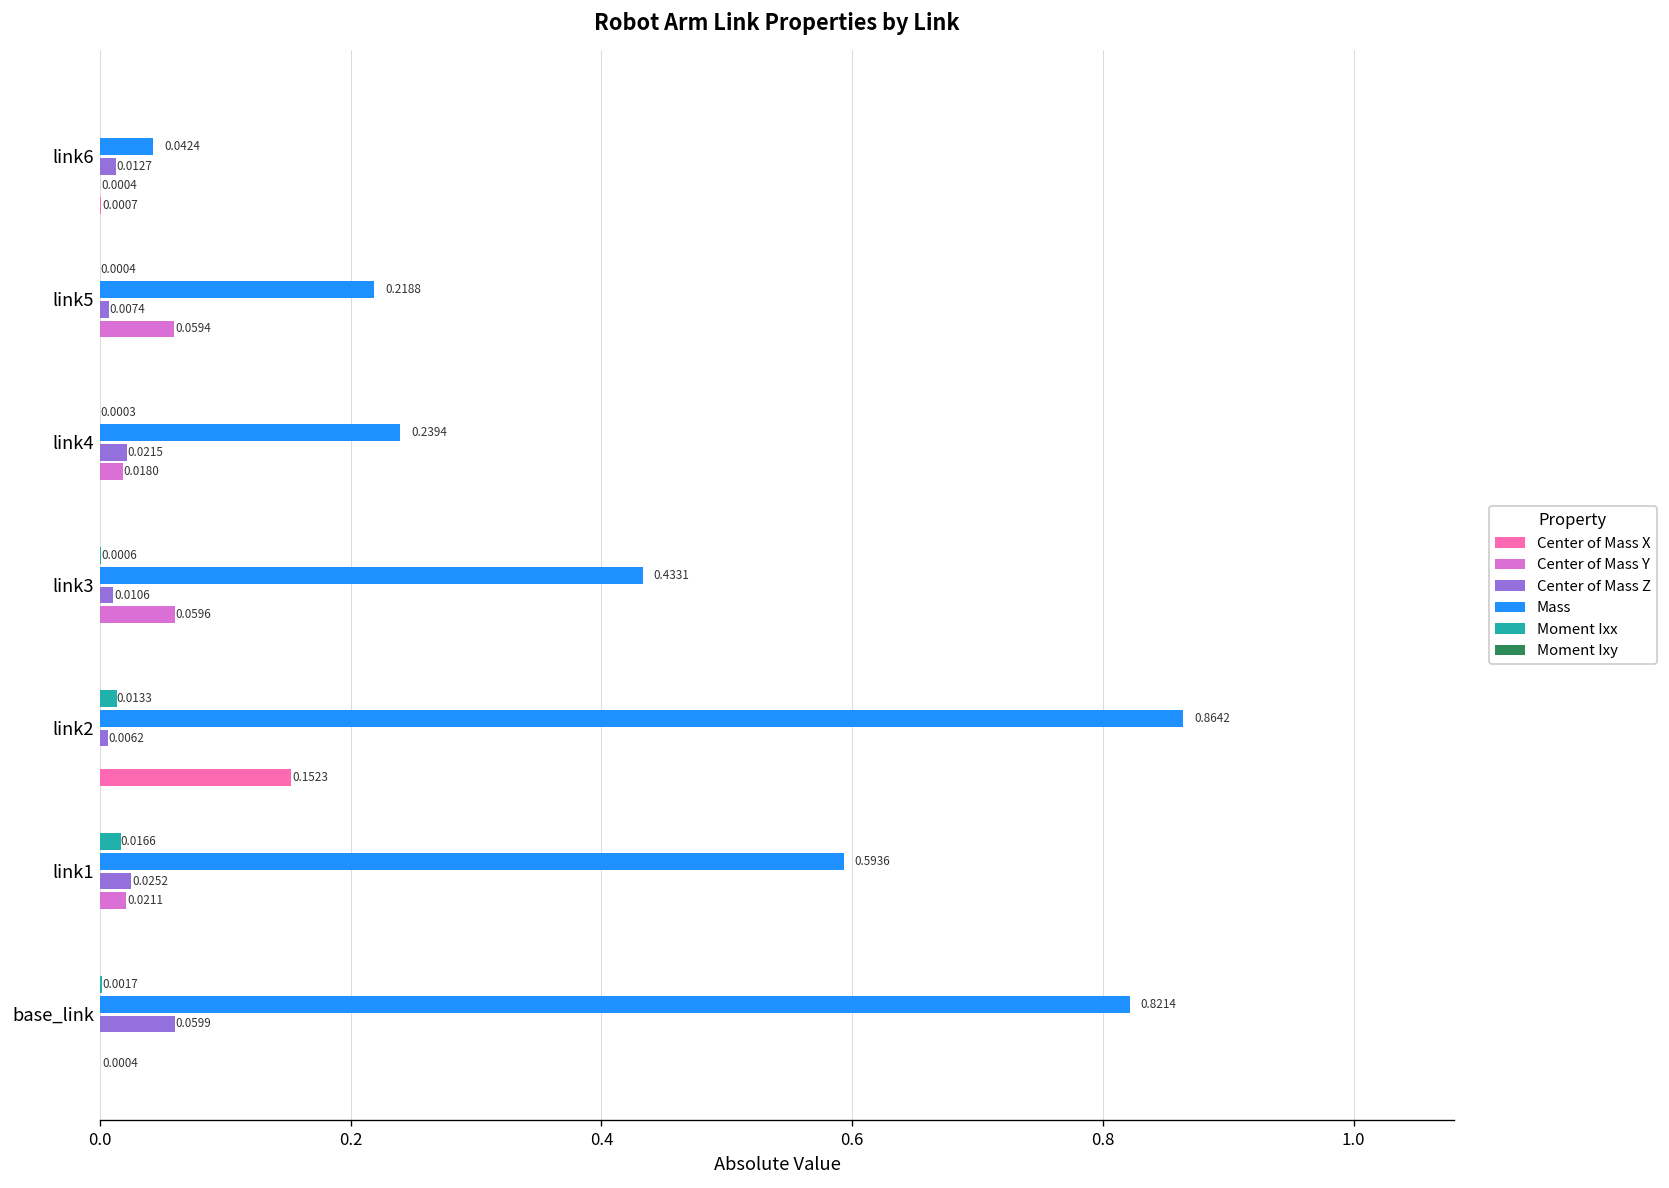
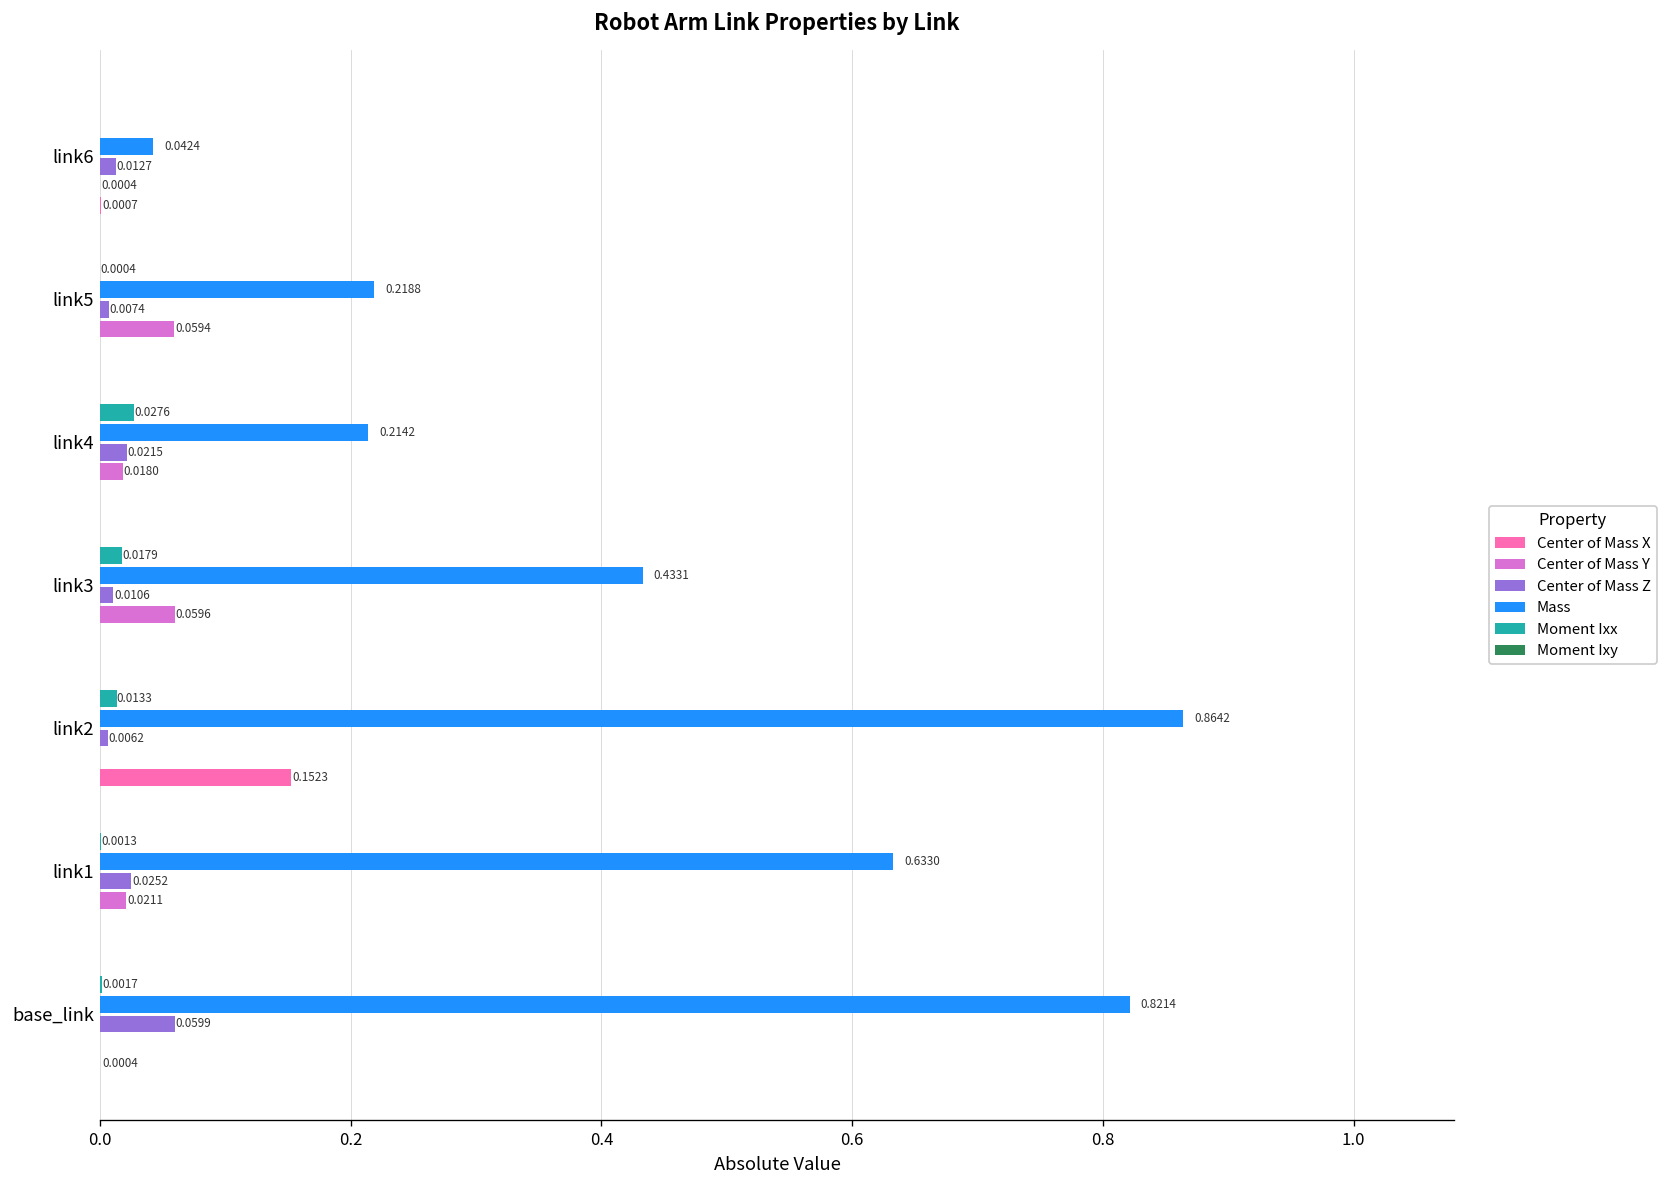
  {
    "Center of Mass Z": {
      "link6": 0.0127,
      "link5": 0.0074,
      "link4": 0.0215,
      "link3": 0.0106,
      "link2": 0.0062,
      "link1": 0.0252,
      "base_link": 0.0599
    },
    "Mass": {
      "link6": 0.0424,
      "link5": 0.2188,
-     "link4": 0.2394,
+     "link4": 0.2142,
      "link3": 0.4331,
      "link2": 0.8642,
-     "link1": 0.5936,
+     "link1": 0.6330,
      "base_link": 0.8214
    },
    "Moment Ixx": {
      "link5": 0.0004,
-     "link4": 0.0003,
-     "link3": 0.0006,
+     "link4": 0.0276,
+     "link3": 0.0179,
      "link2": 0.0133,
-     "link1": 0.0166,
+     "link1": 0.0013,
      "base_link": 0.0017
    }
  }
